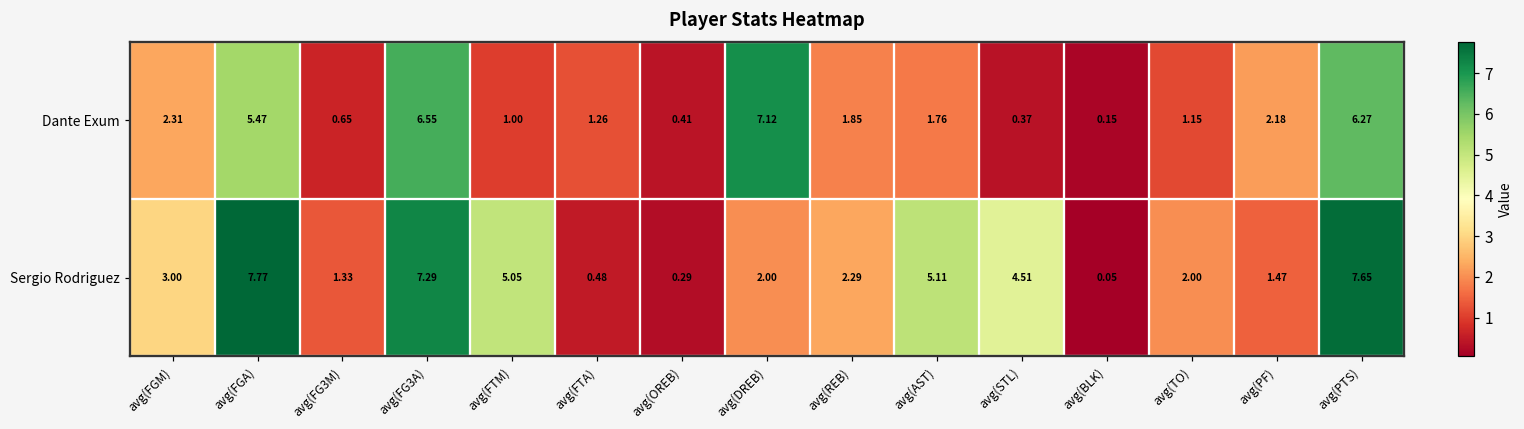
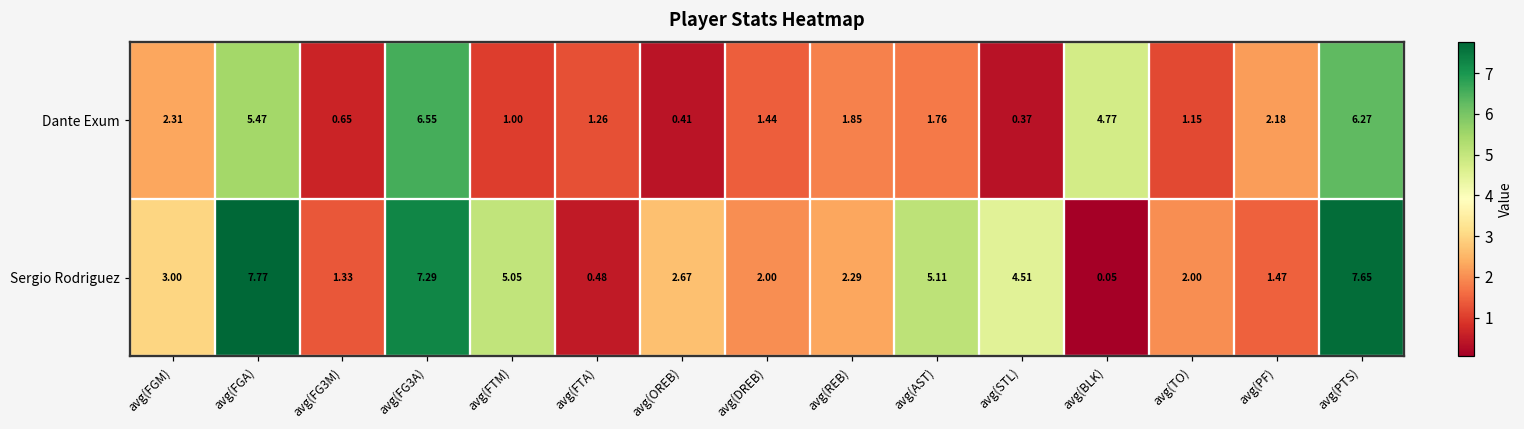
  {
    "Dante Exum": {
      "avg(FGM)": 2.31,
      "avg(FGA)": 5.47,
      "avg(FG3M)": 0.65,
      "avg(FG3A)": 6.55,
      "avg(FTM)": 1.00,
      "avg(FTA)": 1.26,
      "avg(OREB)": 0.41,
-     "avg(DREB)": 7.12,
+     "avg(DREB)": 1.44,
      "avg(REB)": 1.85,
      "avg(AST)": 1.76,
      "avg(STL)": 0.37,
-     "avg(BLK)": 0.15,
+     "avg(BLK)": 4.77,
      "avg(TO)": 1.15,
      "avg(PF)": 2.18,
      "avg(PTS)": 6.27
    },
    "Sergio Rodriguez": {
      "avg(FGM)": 3.00,
      "avg(FGA)": 7.77,
      "avg(FG3M)": 1.33,
      "avg(FG3A)": 7.29,
      "avg(FTM)": 5.05,
      "avg(FTA)": 0.48,
-     "avg(OREB)": 0.29,
+     "avg(OREB)": 2.67,
      "avg(DREB)": 2.00,
      "avg(REB)": 2.29,
      "avg(AST)": 5.11,
      "avg(STL)": 4.51,
      "avg(BLK)": 0.05,
      "avg(TO)": 2.00,
      "avg(PF)": 1.47,
      "avg(PTS)": 7.65
    }
  }
